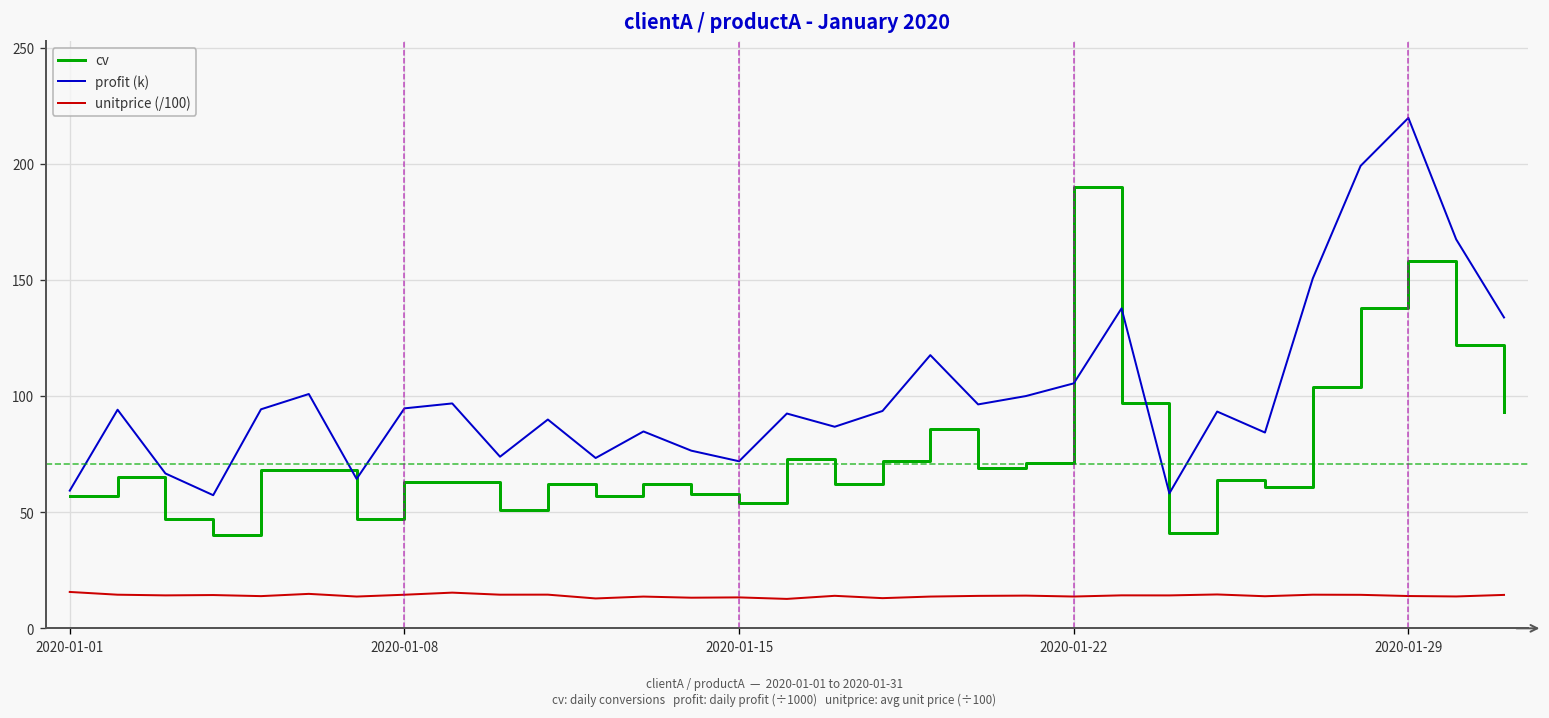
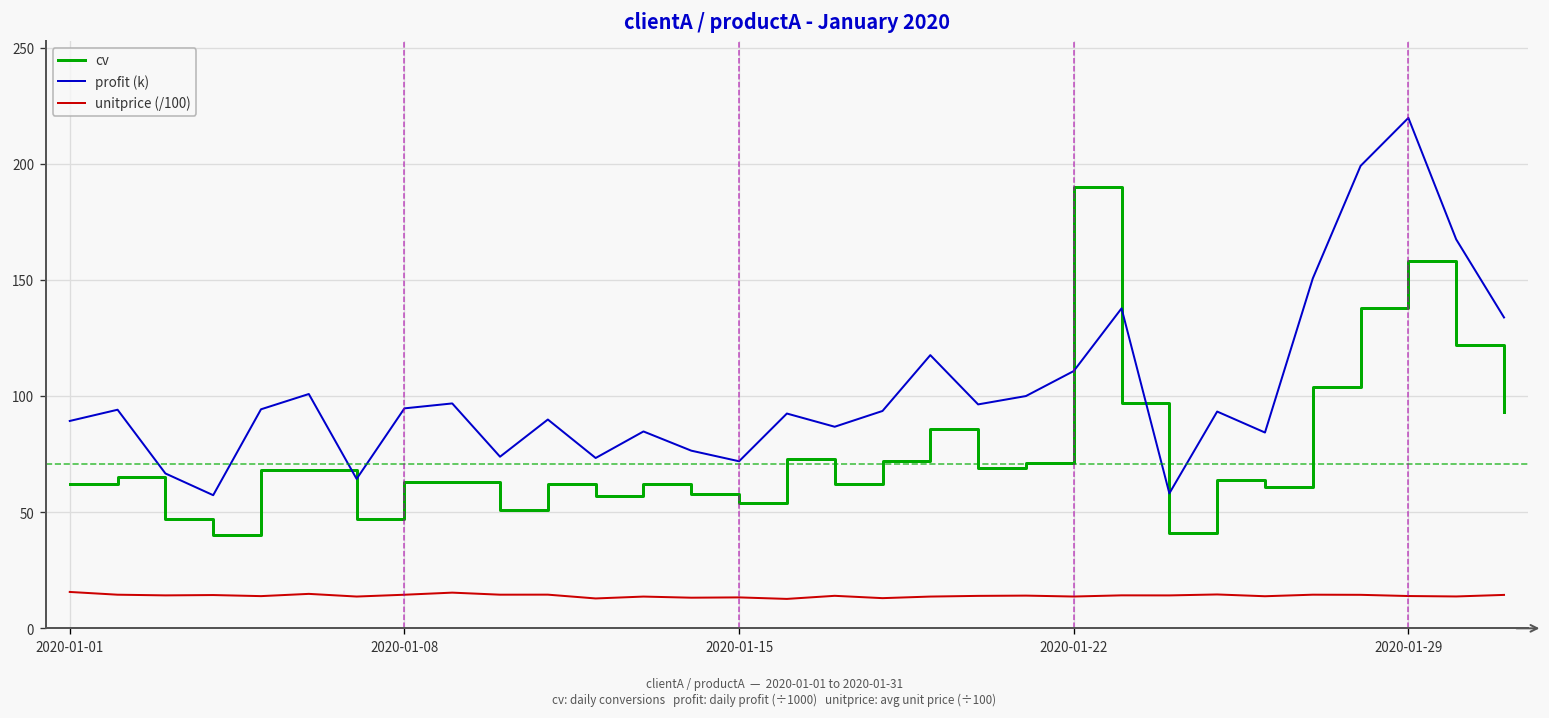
  {
    "cv": {
-     "2020-01-01": 57,
+     "2020-01-01": 62,
      "2020-01-08": 63,
      "2020-01-15": 54,
      "2020-01-22": 190,
      "2020-01-29": 158
    },
    "profit (k)": {
-     "2020-01-01": 59,
+     "2020-01-01": 89,
      "2020-01-08": 95,
      "2020-01-15": 72,
-     "2020-01-22": 106,
+     "2020-01-22": 111,
      "2020-01-29": 220
    },
    "unitprice (/100)": {
      "2020-01-01": 16,
      "2020-01-08": 14,
      "2020-01-15": 13,
      "2020-01-22": 14,
      "2020-01-29": 14
    }
  }
